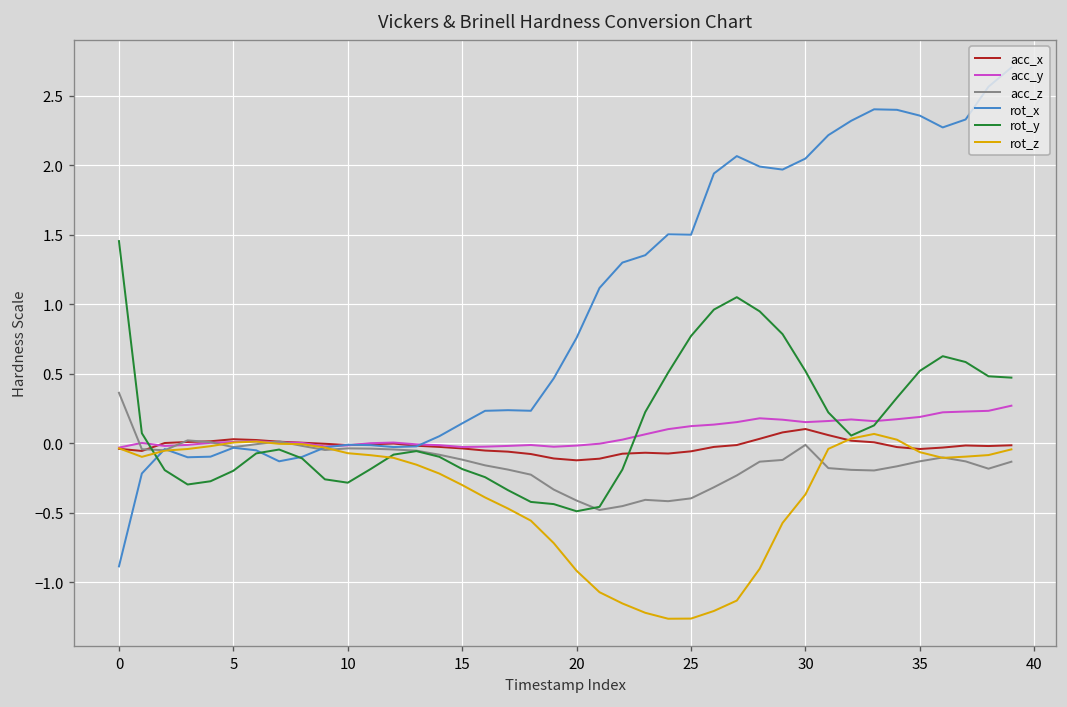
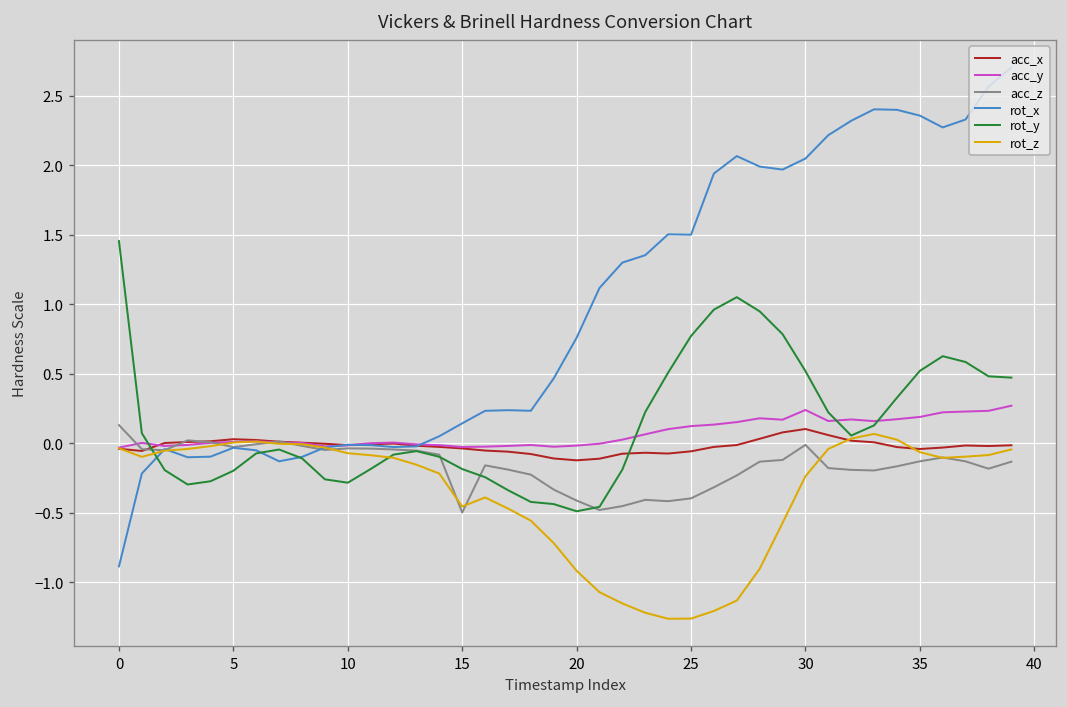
  {
    "acc_x": {
      "20": -0.12,
      "25": -0.06,
      "30": 0.10,
      "35": -0.04
    },
    "acc_y": {
      "20": -0.02,
      "25": 0.12,
-     "30": 0.15,
+     "30": 0.24,
      "35": 0.19
    },
    "acc_z": {
-     "0": 0.36,
-     "15": -0.12,
+     "0": 0.13,
+     "15": -0.50,
      "20": -0.41,
      "25": -0.40,
      "30": -0.01,
      "35": -0.13
    },
    "rot_x": {
      "0": -0.88,
      "15": 0.14,
      "20": 0.76,
      "25": 1.50,
      "30": 2.05,
      "35": 2.36
    },
    "rot_y": {
      "0": 1.45,
      "5": -0.20,
      "10": -0.28,
      "15": -0.18,
      "20": -0.49,
      "25": 0.77,
      "30": 0.52,
      "35": 0.52
    },
    "rot_z": {
      "10": -0.07,
-     "15": -0.30,
+     "15": -0.45,
      "20": -0.92,
      "25": -1.26,
-     "30": -0.37,
+     "30": -0.24,
      "35": -0.06
    }
  }
